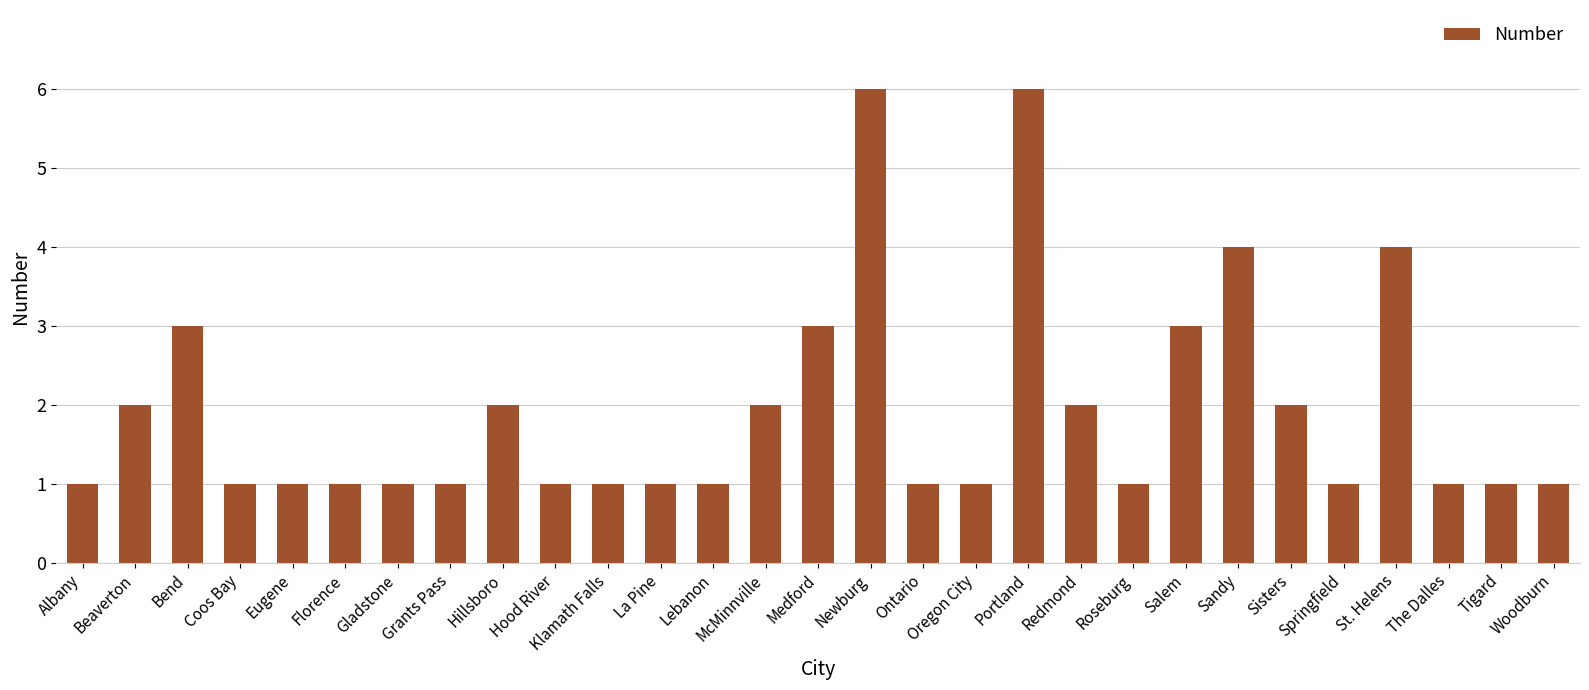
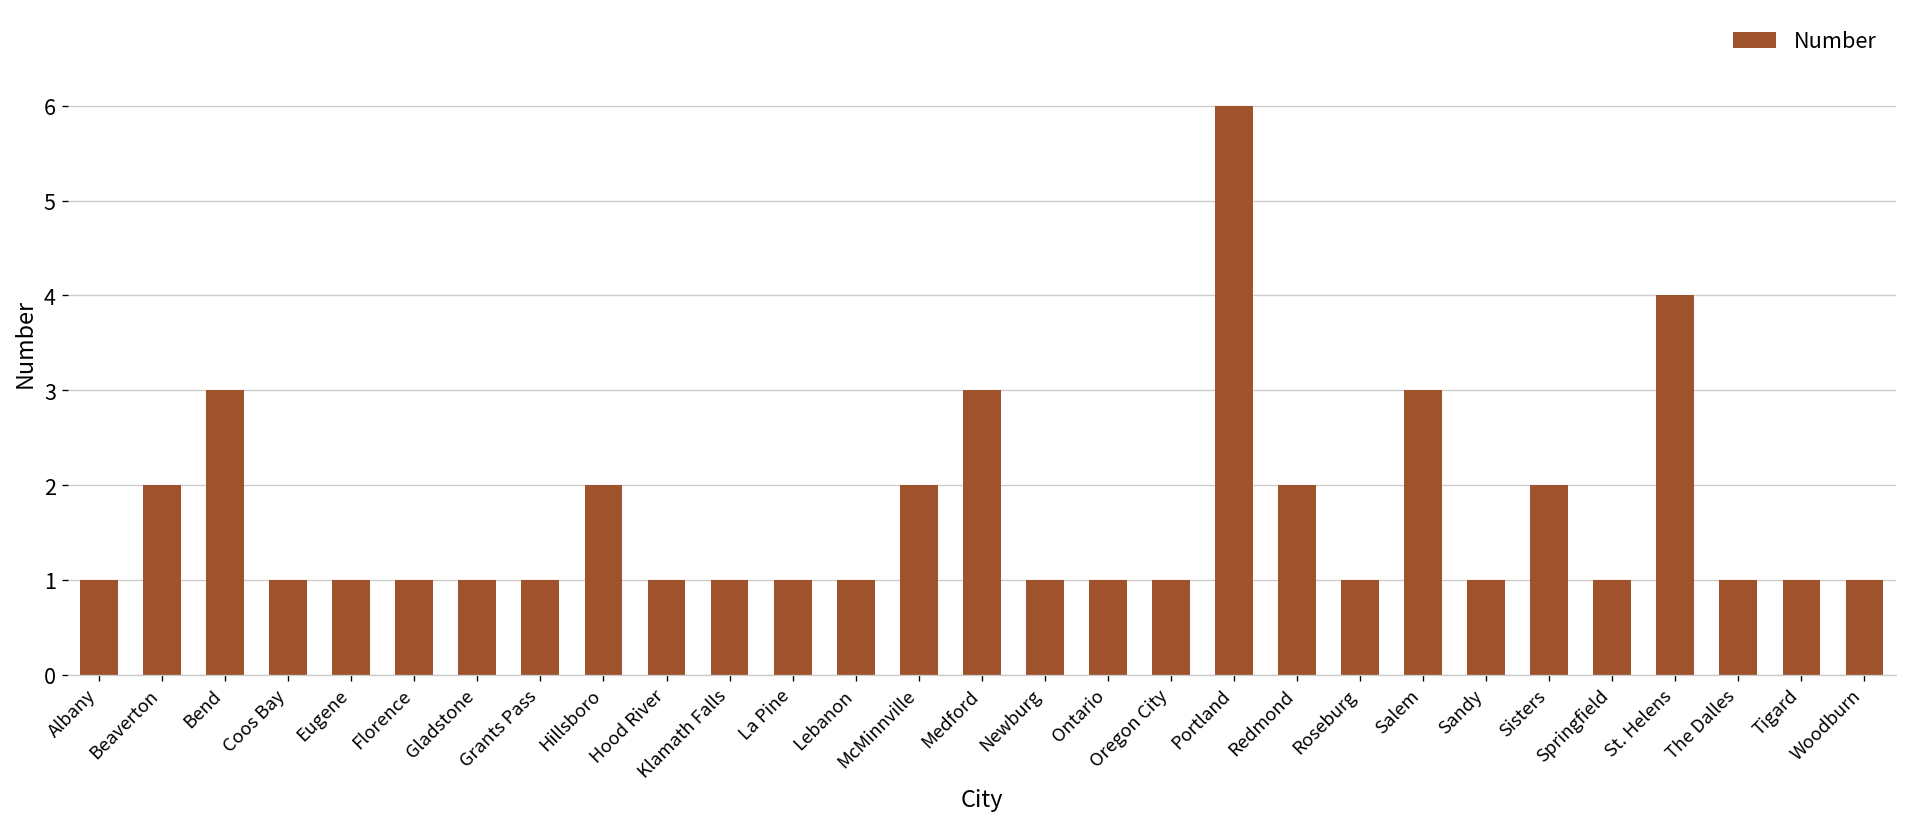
  {
    "Albany": 1,
    "Beaverton": 2,
    "Bend": 3,
    "Coos Bay": 1,
    "Eugene": 1,
    "Florence": 1,
    "Gladstone": 1,
    "Grants Pass": 1,
    "Hillsboro": 2,
    "Hood River": 1,
    "Klamath Falls": 1,
    "La Pine": 1,
    "Lebanon": 1,
    "McMinnville": 2,
    "Medford": 3,
-   "Newburg": 6,
+   "Newburg": 1,
    "Ontario": 1,
    "Oregon City": 1,
    "Portland": 6,
    "Redmond": 2,
    "Roseburg": 1,
    "Salem": 3,
-   "Sandy": 4,
+   "Sandy": 1,
    "Sisters": 2,
    "Springfield": 1,
    "St. Helens": 4,
    "The Dalles": 1,
    "Tigard": 1,
    "Woodburn": 1
  }
